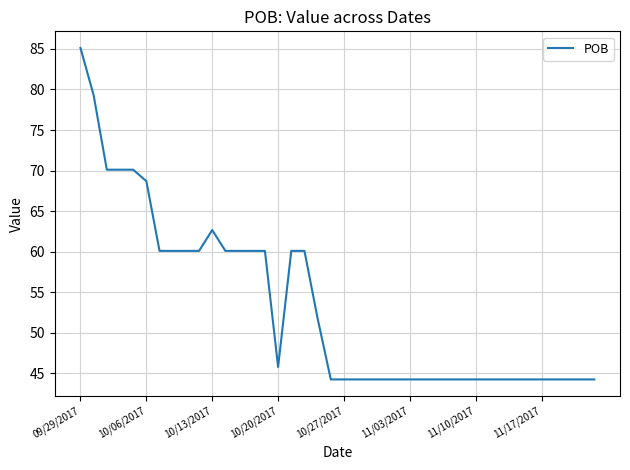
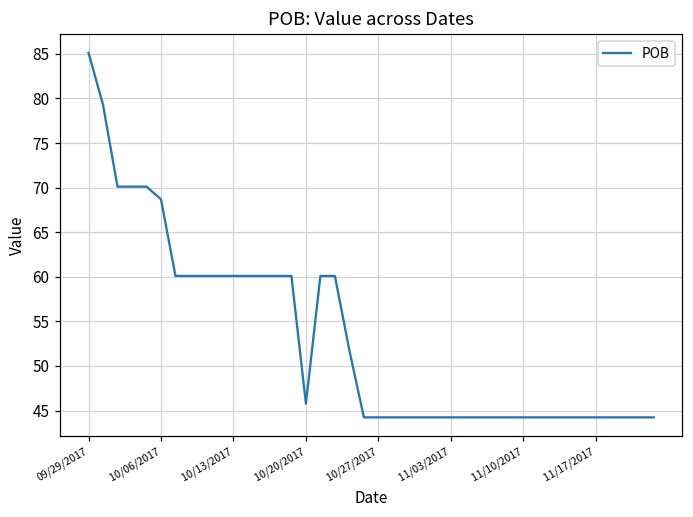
  {
    "09/29/2017": 85,
    "10/06/2017": 69,
-   "10/13/2017": 63,
+   "10/13/2017": 60,
    "10/20/2017": 46,
    "10/27/2017": 44,
    "11/03/2017": 44,
    "11/10/2017": 44,
    "11/17/2017": 44
  }
